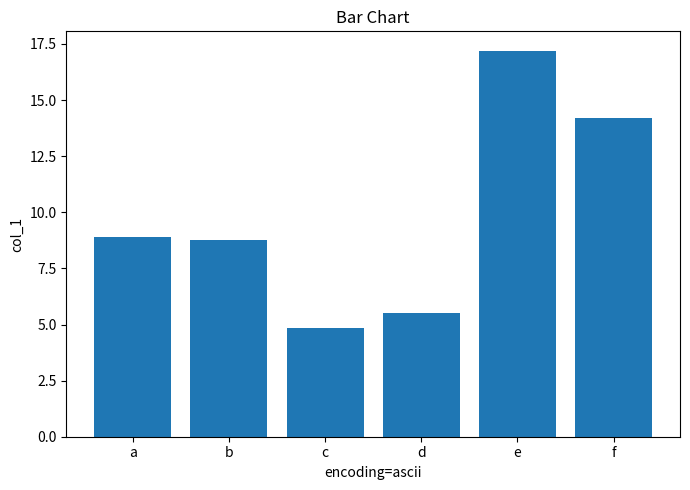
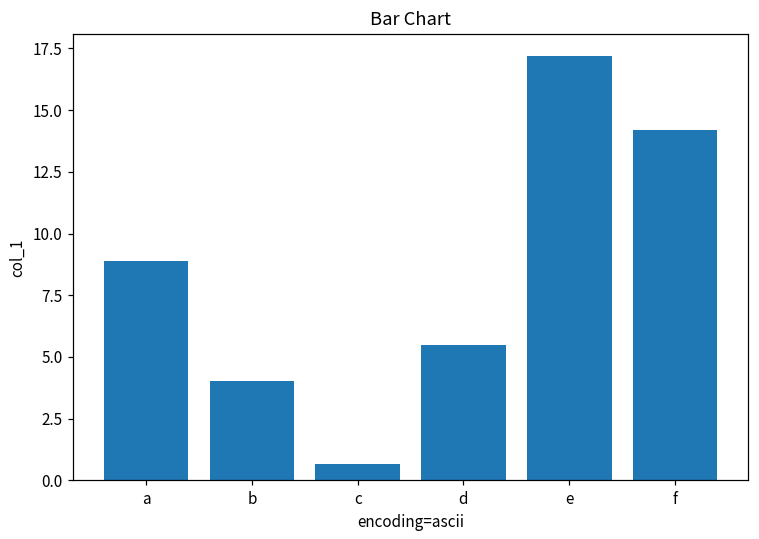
  {
    "a": 8.9,
-   "b": 8.7,
-   "c": 4.8,
+   "b": 4.0,
+   "c": 0.6,
    "d": 5.5,
    "e": 17.2,
    "f": 14.2
  }
